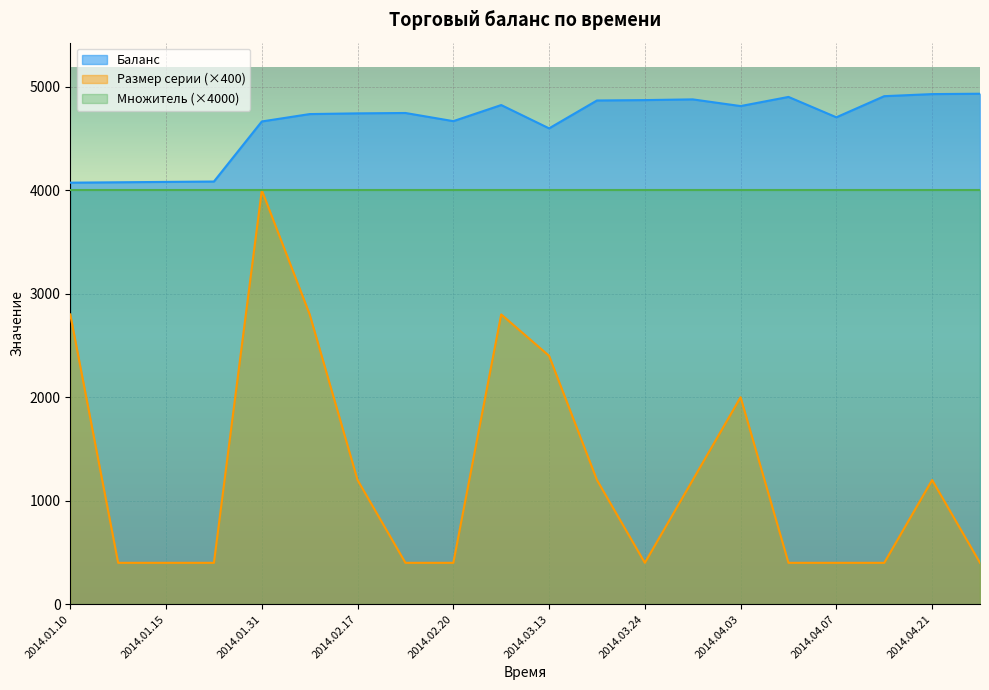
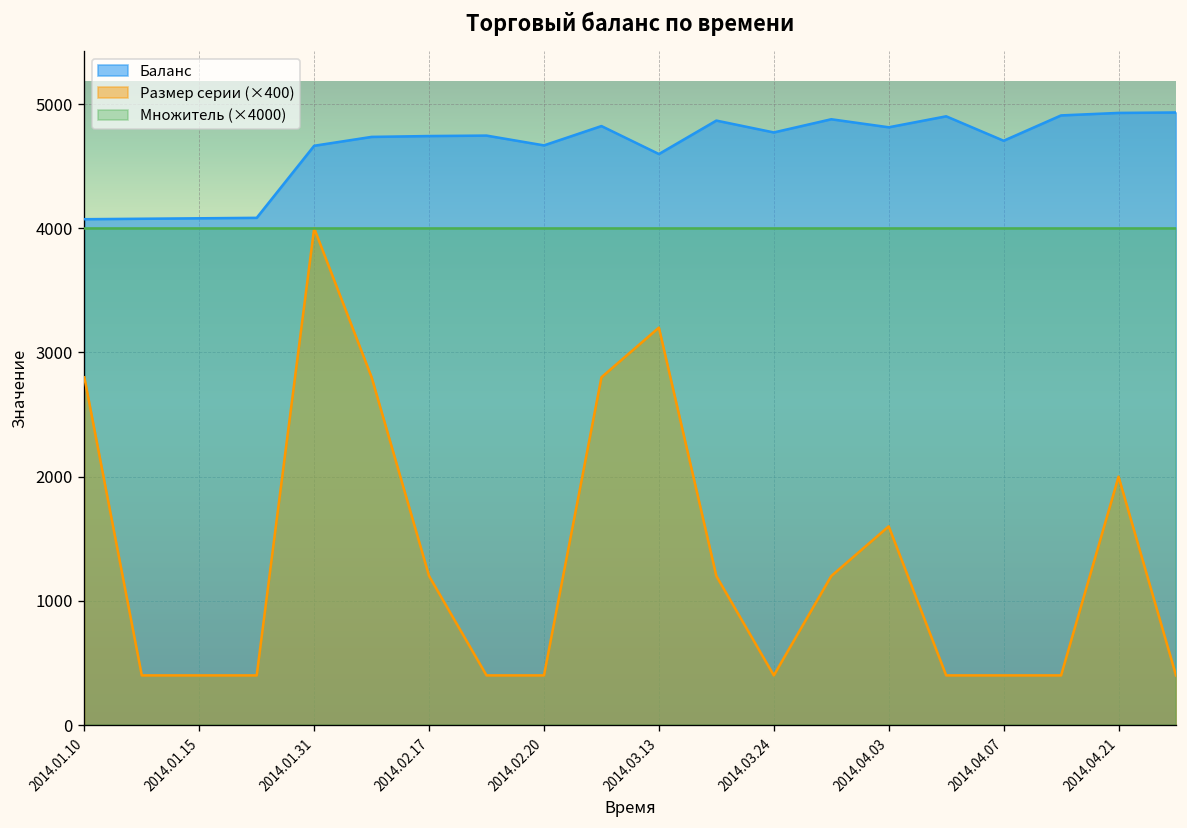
  {
    "Баланс": {
      "2014.01.15": 4080,
      "2014.01.31": 4660,
      "2014.02.17": 4740,
      "2014.02.20": 4670,
      "2014.03.13": 4600,
-     "2014.03.24": 4870,
+     "2014.03.24": 4770,
      "2014.04.03": 4810,
      "2014.04.07": 4700,
      "2014.04.21": 4930
    },
    "Размер серии (×400)": {
      "2014.01.15": 400,
      "2014.02.17": 1200,
      "2014.02.20": 400,
-     "2014.03.13": 2400,
+     "2014.03.13": 3200,
      "2014.03.24": 400,
-     "2014.04.03": 2000,
+     "2014.04.03": 1600,
      "2014.04.07": 400,
-     "2014.04.21": 1200
+     "2014.04.21": 2000
    },
    "Множитель (×4000)": {
      "2014.01.15": 4000,
      "2014.02.17": 4000,
      "2014.02.20": 4000,
      "2014.03.13": 4000,
      "2014.03.24": 4000,
      "2014.04.03": 4000,
      "2014.04.07": 4000,
      "2014.04.21": 4000
    }
  }
